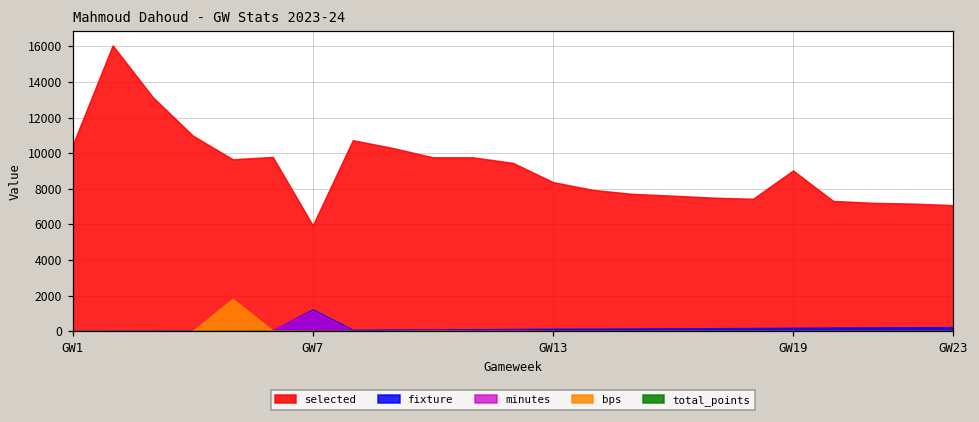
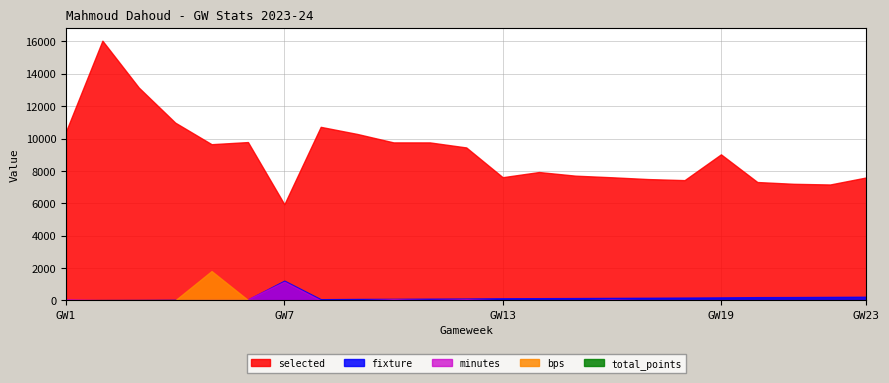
  {
    "selected": {
      "GW1": 10400,
      "GW7": 5900,
-     "GW13": 8400,
+     "GW13": 7600,
      "GW19": 9000,
-     "GW23": 7100
+     "GW23": 7600
    },
    "fixture": {
      "GW19": 200,
      "GW23": 200
    }
  }
